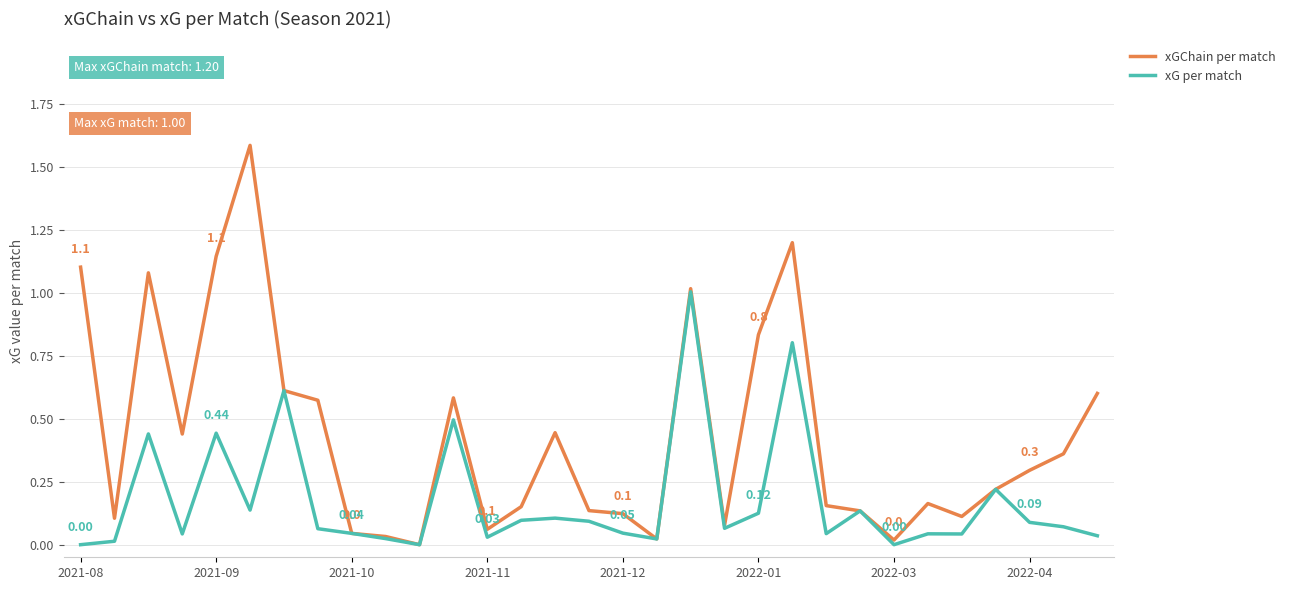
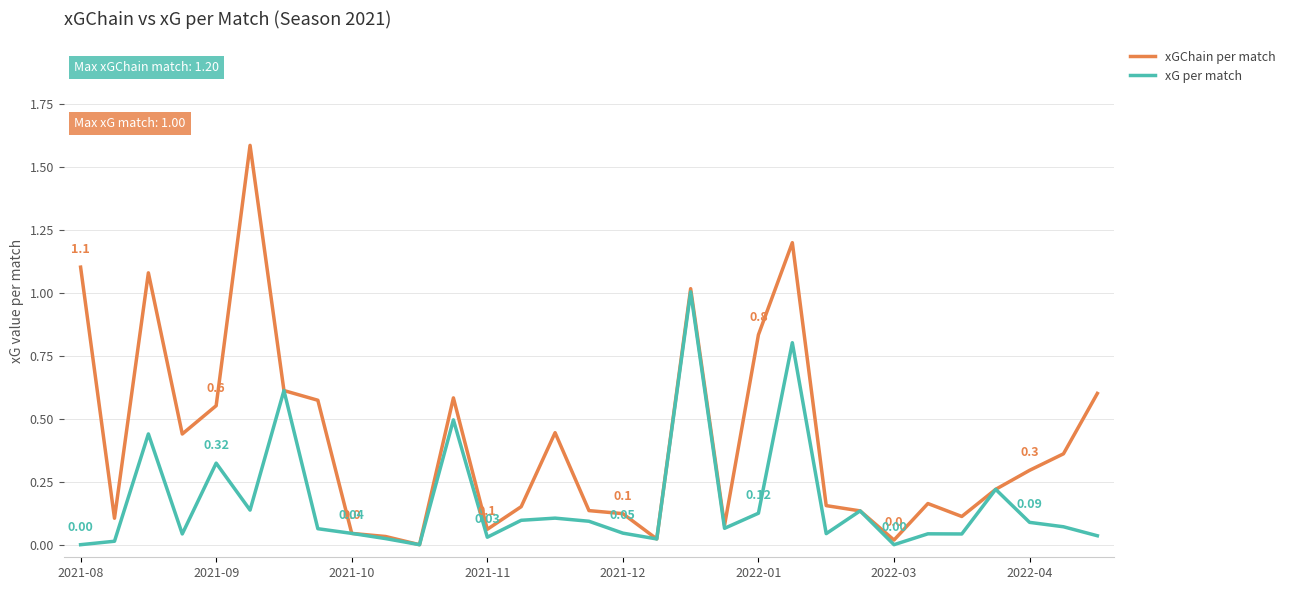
  {
    "xGChain per match": {
      "2021-08": 1.1,
-     "2021-09": 1.1,
+     "2021-09": 0.6,
      "2021-12": 0.1,
      "2022-01": 0.8,
      "2022-04": 0.3
    },
    "xG per match": {
      "2021-08": 0.00,
-     "2021-09": 0.44,
+     "2021-09": 0.32,
      "2022-01": 0.12,
      "2022-04": 0.09
    }
  }
